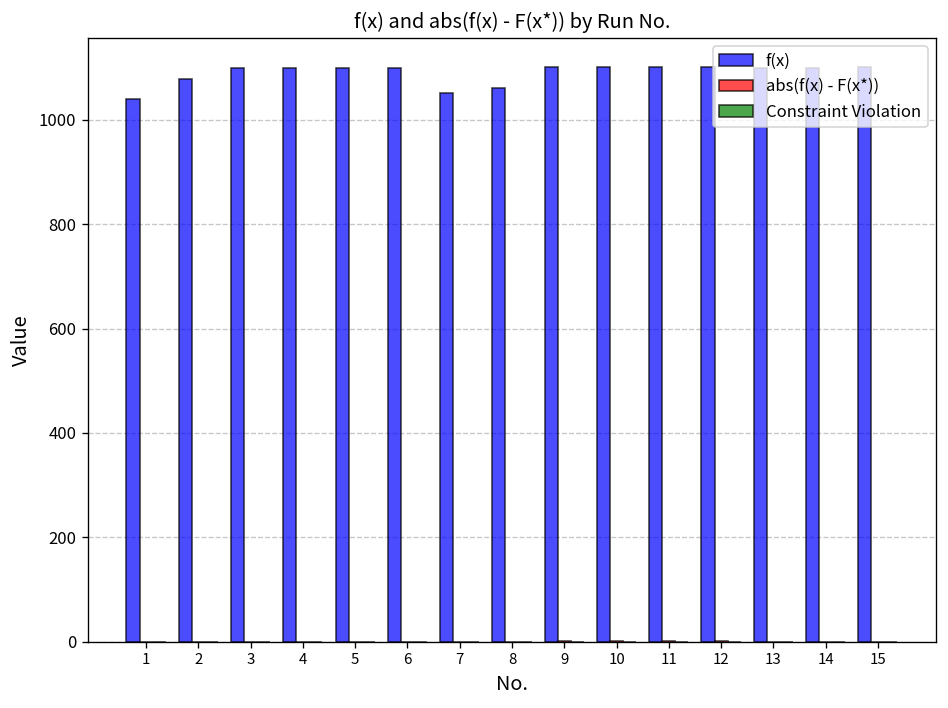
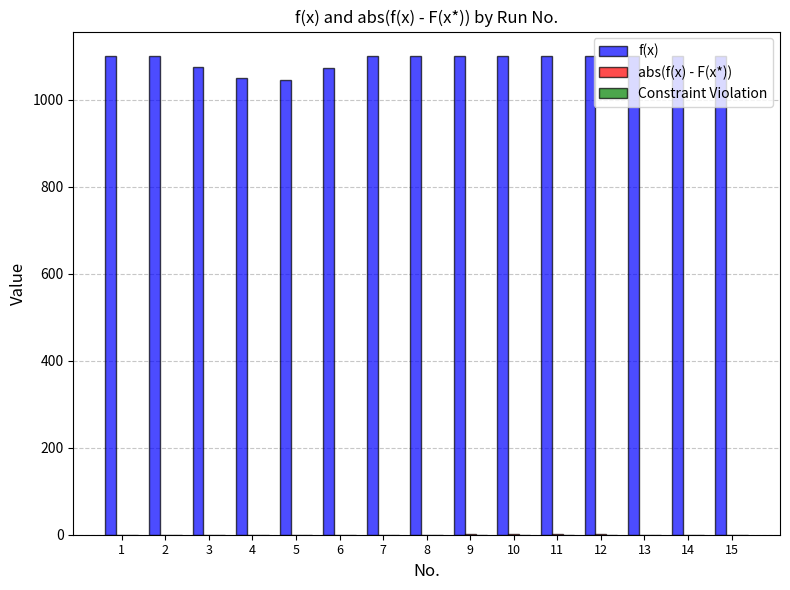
  {
    "f(x)": {
-     "1": 1040,
-     "2": 1080,
-     "3": 1100,
-     "4": 1100,
-     "5": 1100,
-     "6": 1100,
-     "7": 1050,
-     "8": 1060,
+     "1": 1100,
+     "2": 1100,
+     "3": 1080,
+     "4": 1050,
+     "5": 1050,
+     "6": 1070,
+     "7": 1100,
+     "8": 1100,
      "9": 1100,
      "10": 1100,
      "11": 1100,
      "12": 1100
    },
    "Constraint Violation": {
      "1": 0,
      "2": 0,
      "3": 0,
      "4": 0,
      "5": 0,
      "6": 0,
      "7": 0,
      "8": 0,
      "9": 0,
      "10": 0,
      "11": 0,
      "12": 0,
      "13": 0,
      "14": 0,
      "15": 0
    }
  }
